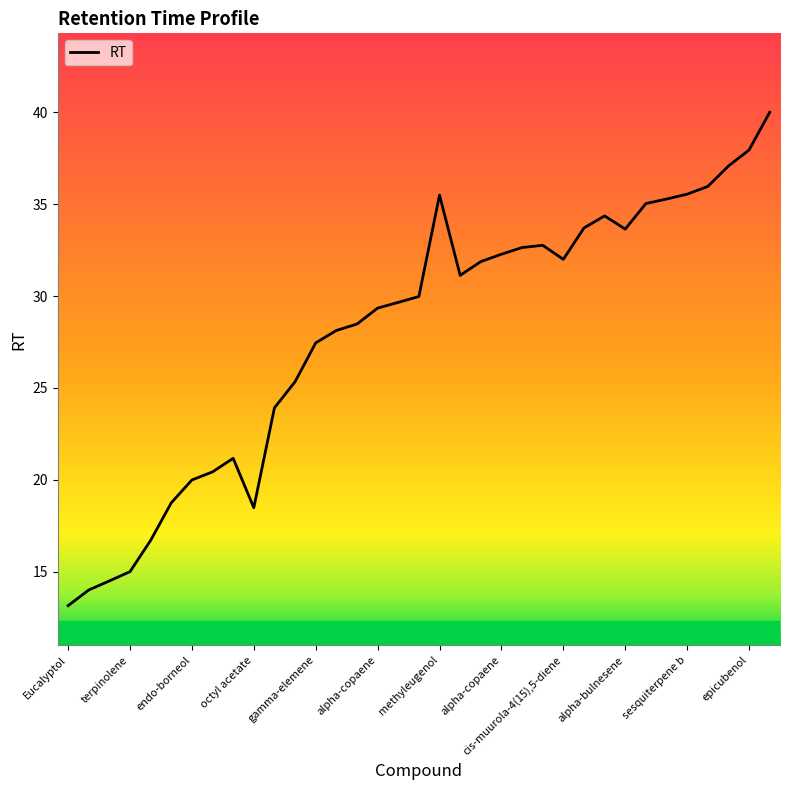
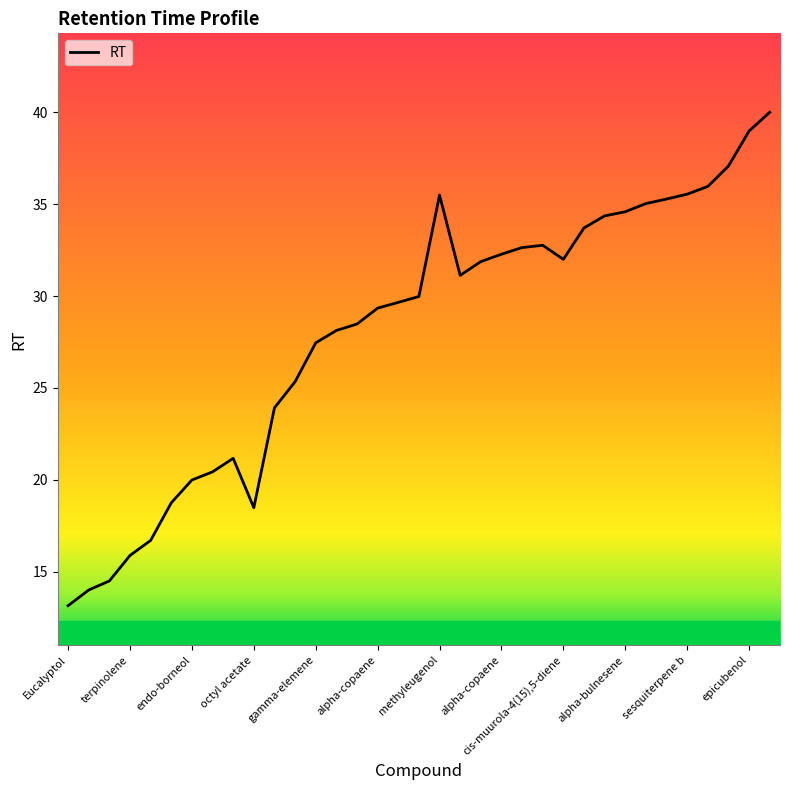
  {
    "Eucalyptol": 13.1,
-   "terpinolene": 15.0,
+   "terpinolene": 15.9,
    "endo-borneol": 20.0,
    "octyl acetate": 18.5,
    "gamma-elemene": 27.5,
    "methyleugenol": 35.5,
    "cis-muurola-4(15),5-diene": 32.0,
-   "alpha-bulnesene": 33.6,
+   "alpha-bulnesene": 34.6,
    "sesquiterpene b": 35.6,
-   "epicubenol": 38.0
+   "epicubenol": 39.0
  }
